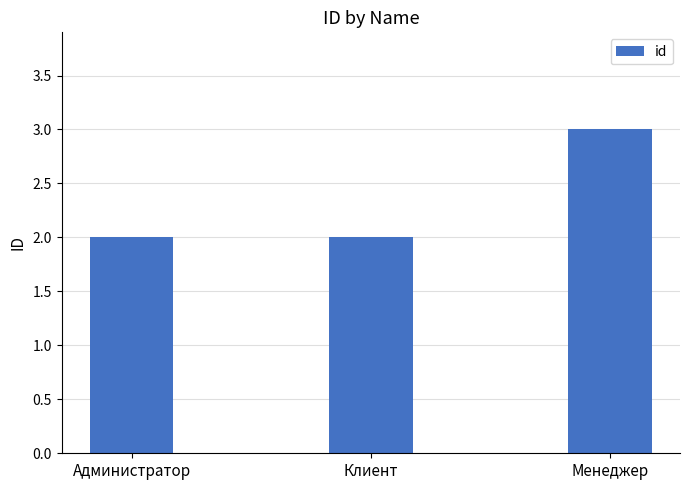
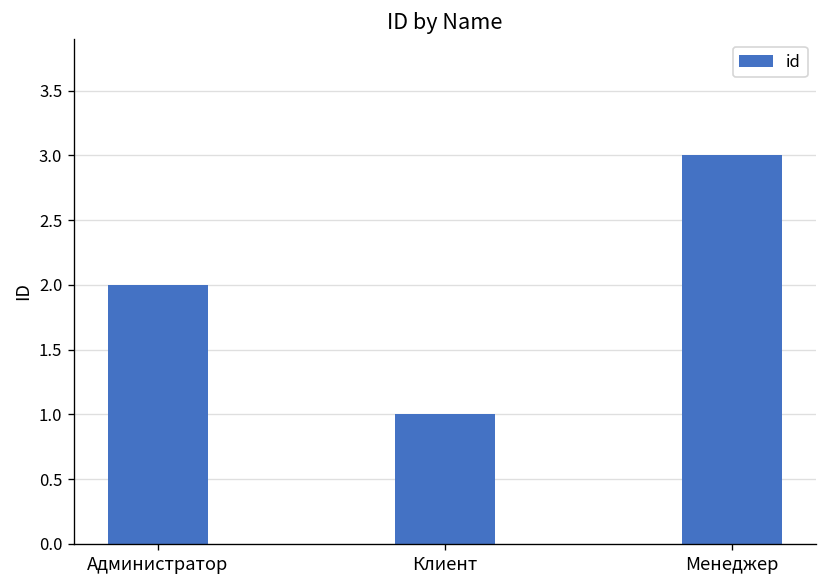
  {
    "Администратор": 2,
-   "Клиент": 2,
+   "Клиент": 1,
    "Менеджер": 3
  }
